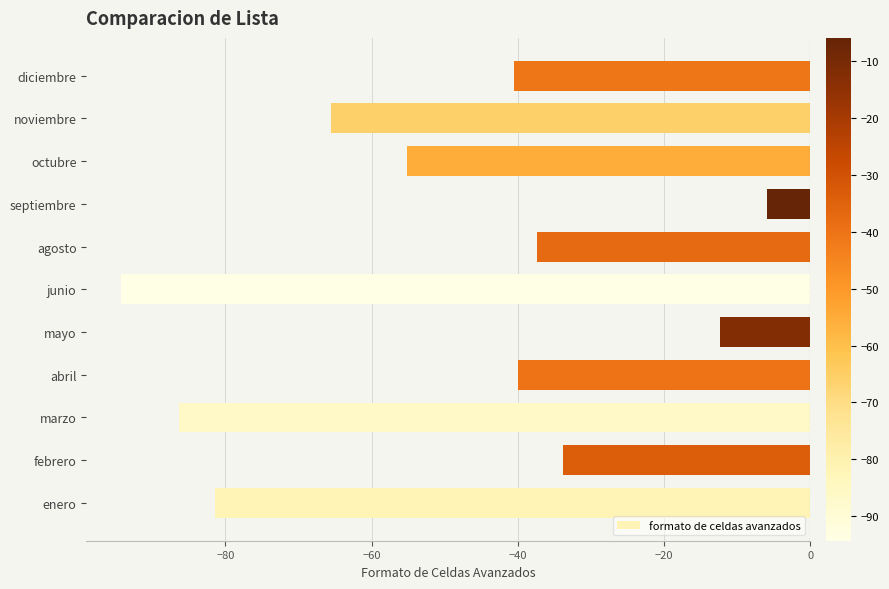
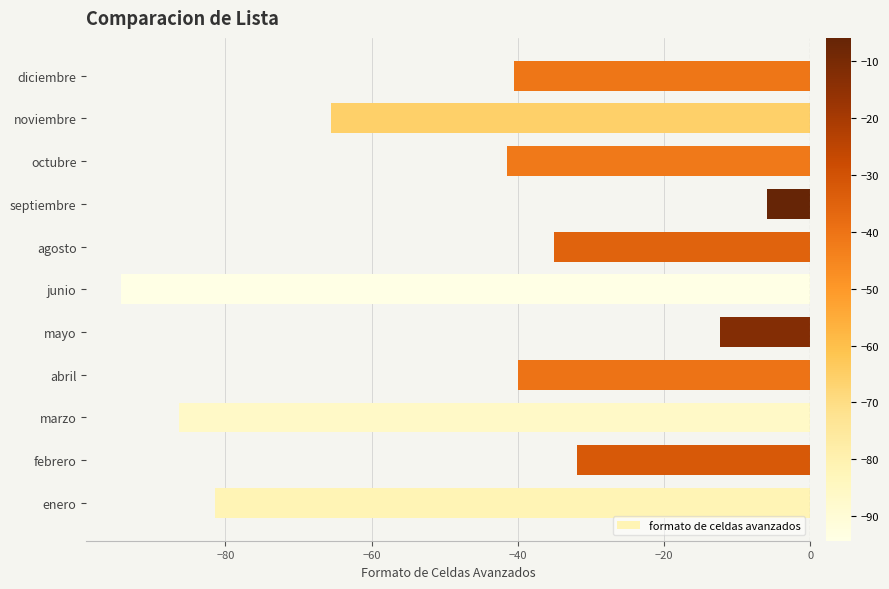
  {
    "diciembre": -40,
    "noviembre": -66,
-   "octubre": -55,
+   "octubre": -42,
    "septiembre": -6,
-   "agosto": -37,
+   "agosto": -35,
    "junio": -94,
    "mayo": -12,
    "abril": -40,
    "marzo": -86,
-   "febrero": -34,
+   "febrero": -32,
    "enero": -81
  }
